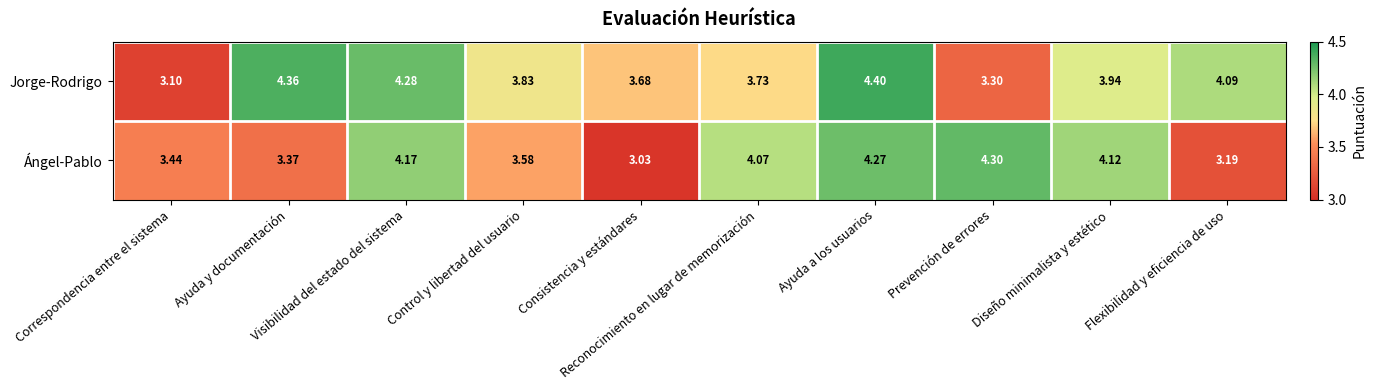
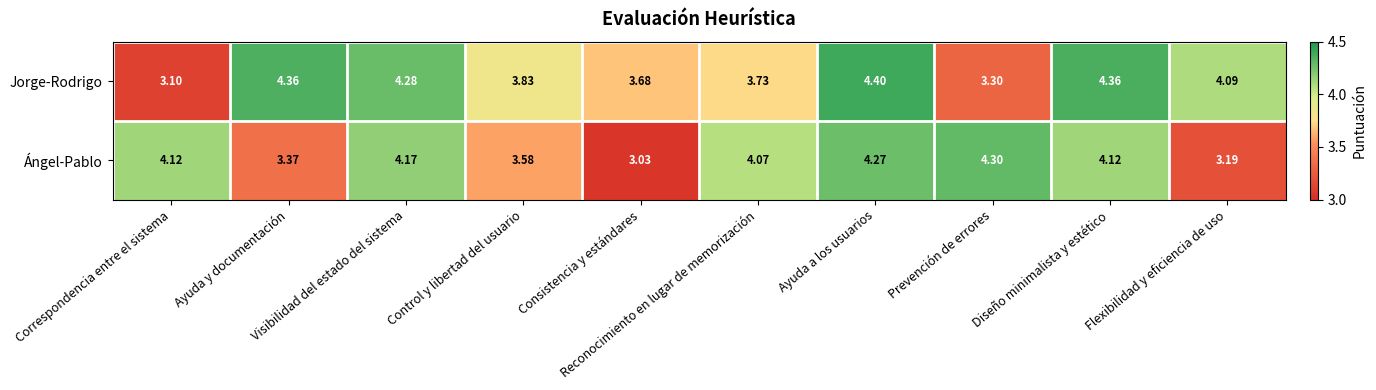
  {
    "Jorge-Rodrigo": {
      "Correspondencia entre el sistema": 3.10,
      "Ayuda y documentación": 4.36,
      "Visibilidad del estado del sistema": 4.28,
      "Control y libertad del usuario": 3.83,
      "Consistencia y estándares": 3.68,
      "Reconocimiento en lugar de memorización": 3.73,
      "Ayuda a los usuarios": 4.40,
      "Prevención de errores": 3.30,
-     "Diseño minimalista y estético": 3.94,
+     "Diseño minimalista y estético": 4.36,
      "Flexibilidad y eficiencia de uso": 4.09
    },
    "Ángel-Pablo": {
-     "Correspondencia entre el sistema": 3.44,
+     "Correspondencia entre el sistema": 4.12,
      "Ayuda y documentación": 3.37,
      "Visibilidad del estado del sistema": 4.17,
      "Control y libertad del usuario": 3.58,
      "Consistencia y estándares": 3.03,
      "Reconocimiento en lugar de memorización": 4.07,
      "Ayuda a los usuarios": 4.27,
      "Prevención de errores": 4.30,
      "Diseño minimalista y estético": 4.12,
      "Flexibilidad y eficiencia de uso": 3.19
    }
  }
